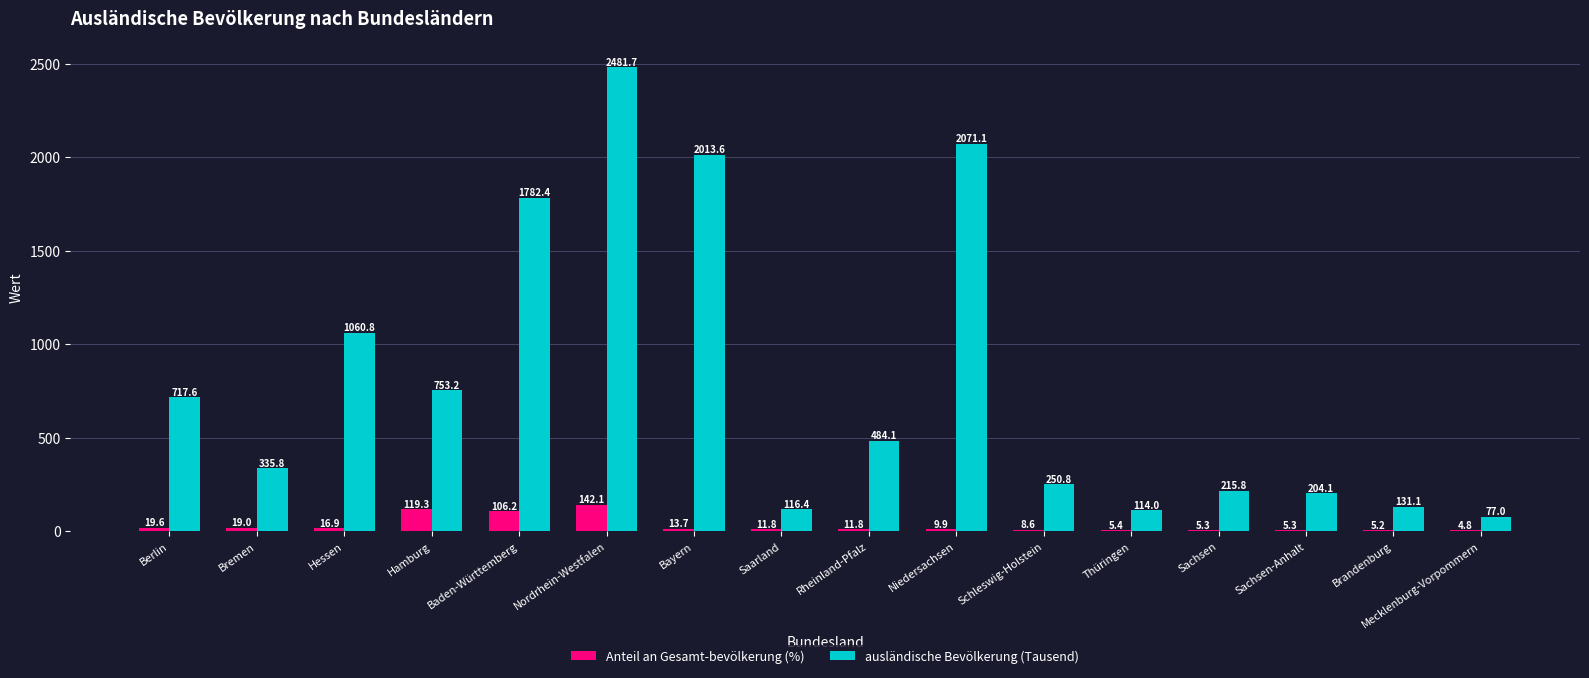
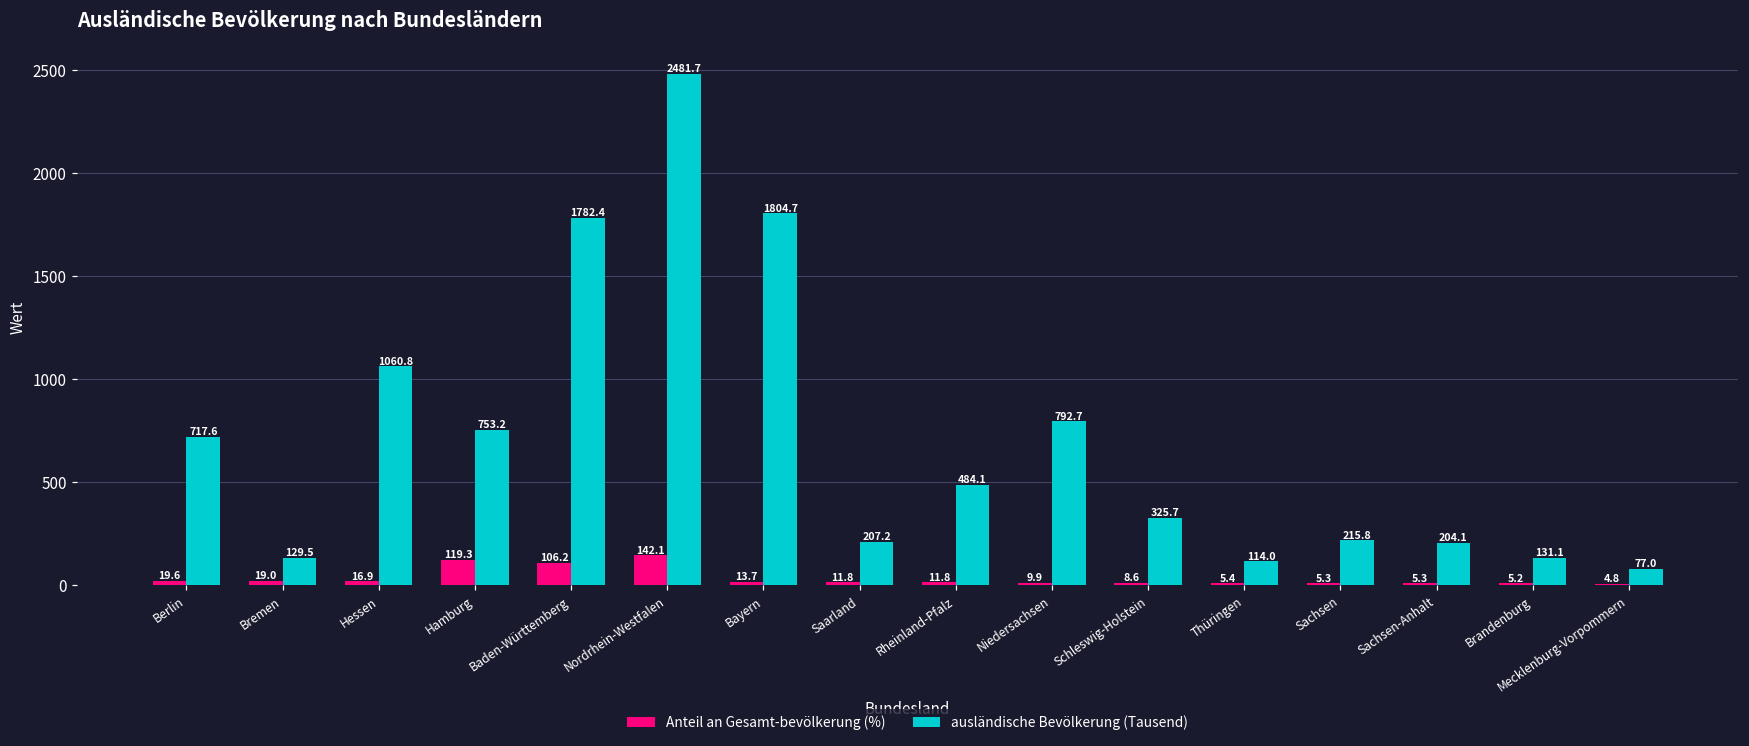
  {
    "Anteil an Gesamt-bevölkerung (%)": {
      "Berlin": 19.6,
      "Bremen": 19.0,
      "Hessen": 16.9,
      "Hamburg": 119.3,
      "Baden-Württemberg": 106.2,
      "Nordrhein-Westfalen": 142.1,
      "Bayern": 13.7,
      "Saarland": 11.8,
      "Rheinland-Pfalz": 11.8,
      "Niedersachsen": 9.9,
      "Schleswig-Holstein": 8.6,
      "Thüringen": 5.4,
      "Sachsen": 5.3,
      "Sachsen-Anhalt": 5.3,
      "Brandenburg": 5.2,
      "Mecklenburg-Vorpommern": 4.8
    },
    "ausländische Bevölkerung (Tausend)": {
      "Berlin": 717.6,
-     "Bremen": 335.8,
+     "Bremen": 129.5,
      "Hessen": 1060.8,
      "Hamburg": 753.2,
      "Baden-Württemberg": 1782.4,
      "Nordrhein-Westfalen": 2481.7,
-     "Bayern": 2013.6,
-     "Saarland": 116.4,
+     "Bayern": 1804.7,
+     "Saarland": 207.2,
      "Rheinland-Pfalz": 484.1,
-     "Niedersachsen": 2071.1,
-     "Schleswig-Holstein": 250.8,
+     "Niedersachsen": 792.7,
+     "Schleswig-Holstein": 325.7,
      "Thüringen": 114.0,
      "Sachsen": 215.8,
      "Sachsen-Anhalt": 204.1,
      "Brandenburg": 131.1,
      "Mecklenburg-Vorpommern": 77.0
    }
  }
